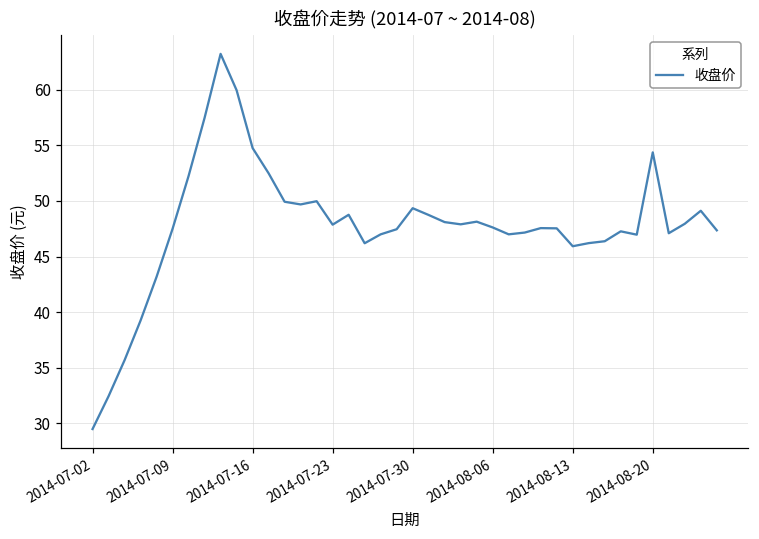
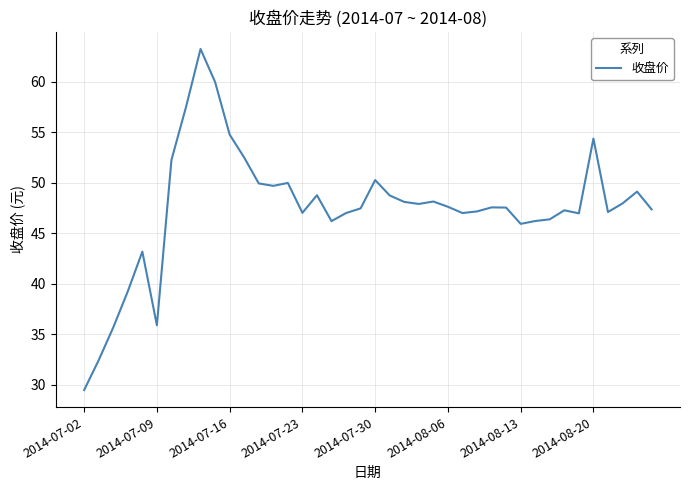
  {
    "2014-07-02": 29.5,
-   "2014-07-09": 47.5,
+   "2014-07-09": 35.9,
    "2014-07-16": 54.8,
-   "2014-07-23": 47.9,
-   "2014-07-30": 49.4,
+   "2014-07-23": 47.0,
+   "2014-07-30": 50.3,
    "2014-08-06": 47.6,
    "2014-08-13": 45.9,
    "2014-08-20": 54.4
  }
